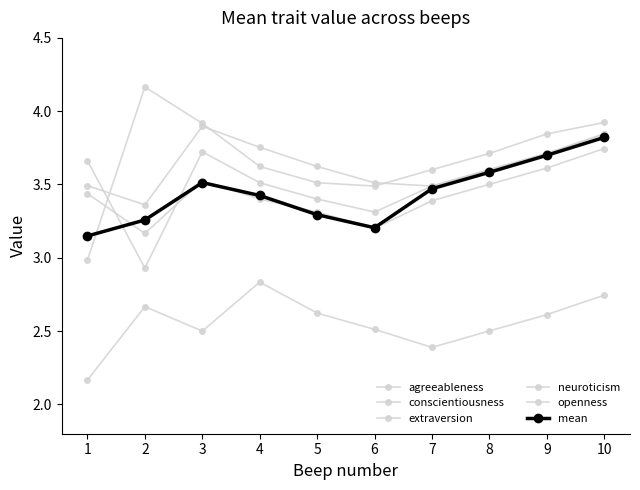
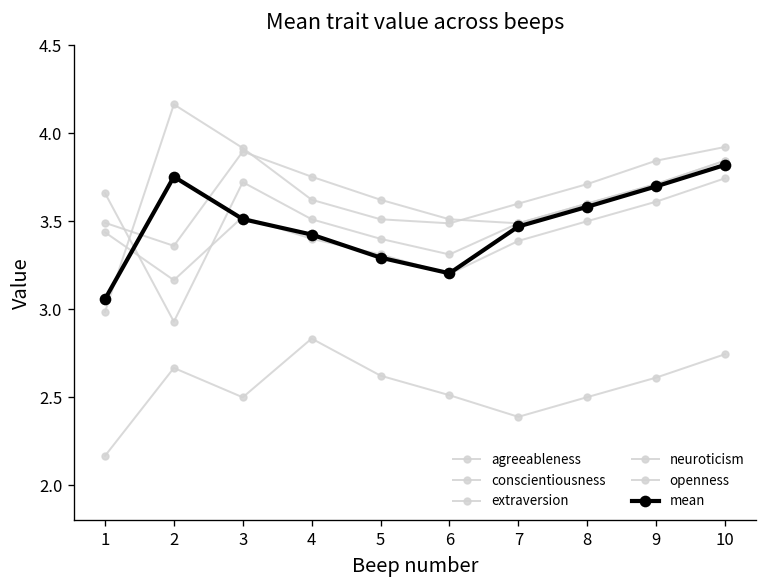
  {
    "mean": {
-     "1": 3.15,
-     "2": 3.26,
+     "1": 3.06,
+     "2": 3.75,
      "4": 3.43,
      "5": 3.29,
      "7": 3.47,
      "8": 3.58,
      "10": 3.82
    }
  }
